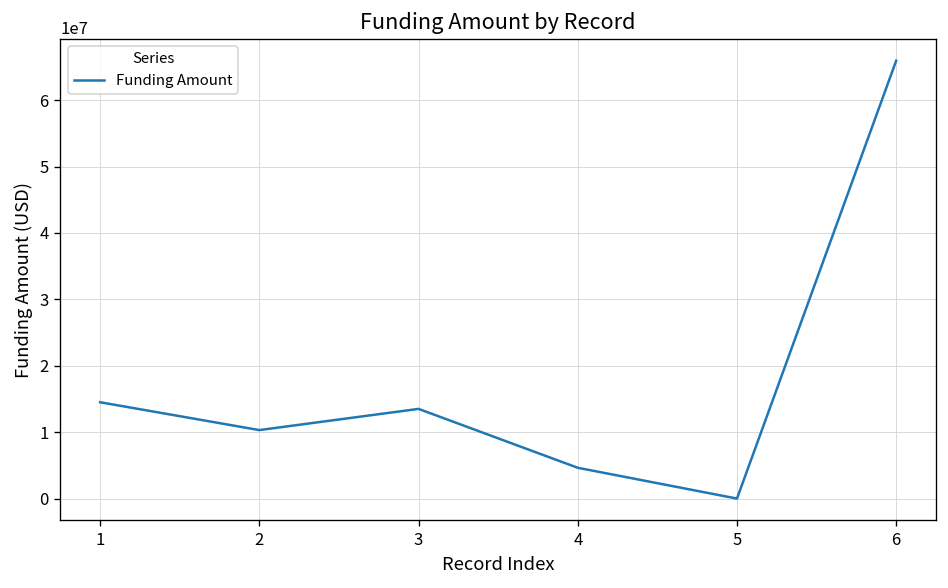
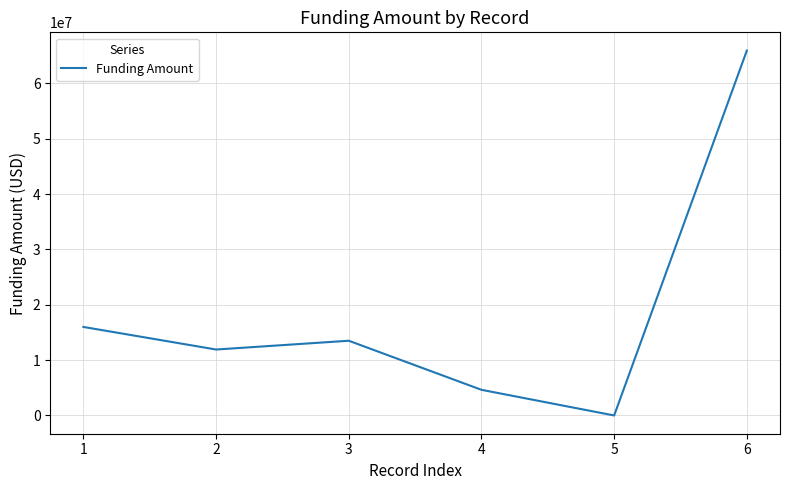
  {
-   "1": 15000000,
-   "2": 10000000,
+   "1": 16000000,
+   "2": 12000000,
    "3": 14000000,
    "4": 5000000,
    "5": 0,
    "6": 66000000
  }
